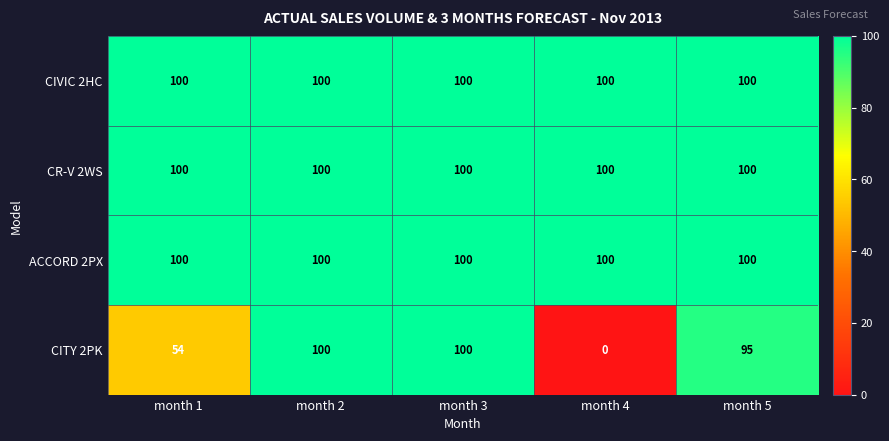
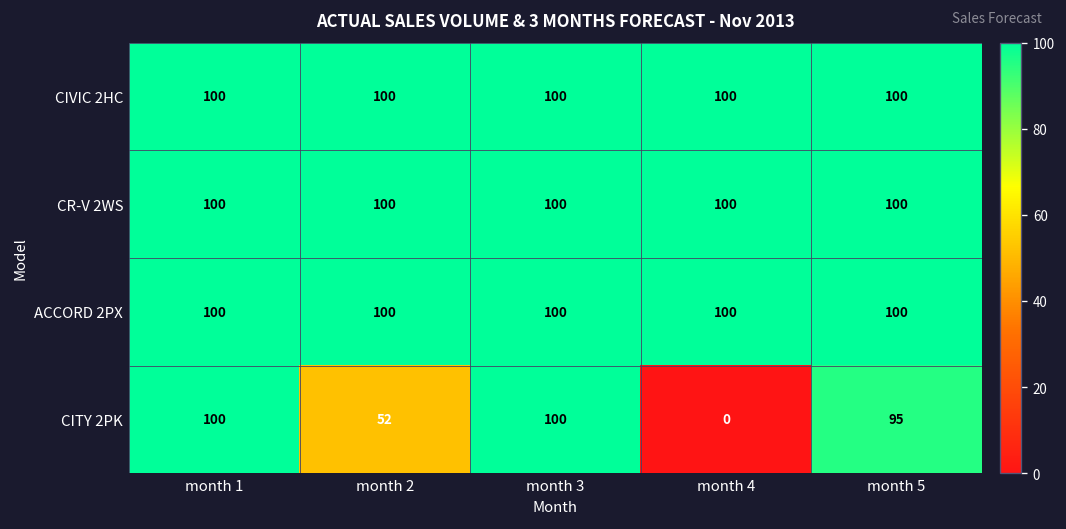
  {
    "CIVIC 2HC": {
      "month 1": 100,
      "month 2": 100,
      "month 3": 100,
      "month 4": 100,
      "month 5": 100
    },
    "CR-V 2WS": {
      "month 1": 100,
      "month 2": 100,
      "month 3": 100,
      "month 4": 100,
      "month 5": 100
    },
    "ACCORD 2PX": {
      "month 1": 100,
      "month 2": 100,
      "month 3": 100,
      "month 4": 100,
      "month 5": 100
    },
    "CITY 2PK": {
-     "month 1": 54,
-     "month 2": 100,
+     "month 1": 100,
+     "month 2": 52,
      "month 3": 100,
      "month 4": 0,
      "month 5": 95
    }
  }
